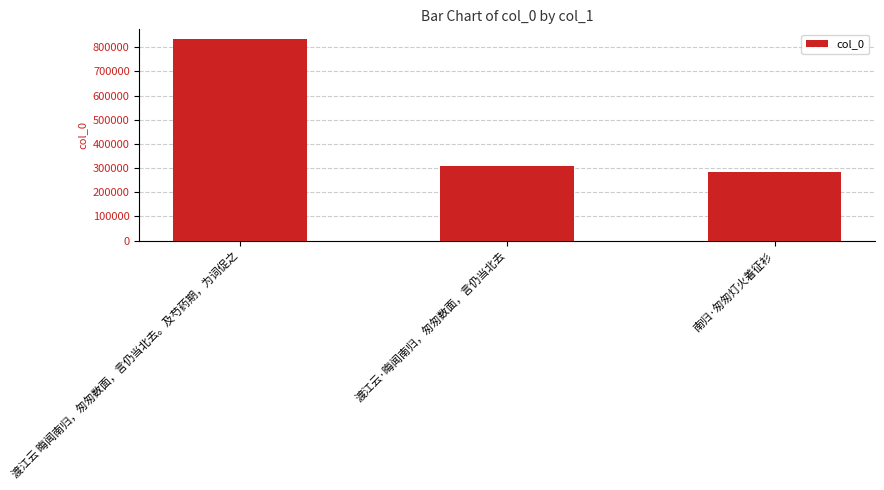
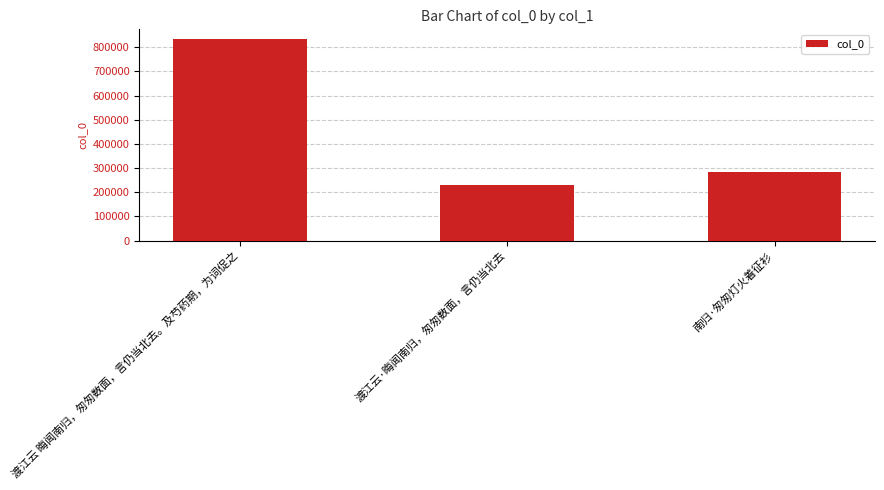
  {
    "渡江云 晦闻南归，匆匆数面，言仍当北去。及芍药期，为词促之": 830000,
-   "渡江云·晦闻南归，匆匆数面，言仍当北去": 310000,
+   "渡江云·晦闻南归，匆匆数面，言仍当北去": 230000,
    "南归·匆匆灯火着征衫": 280000
  }
